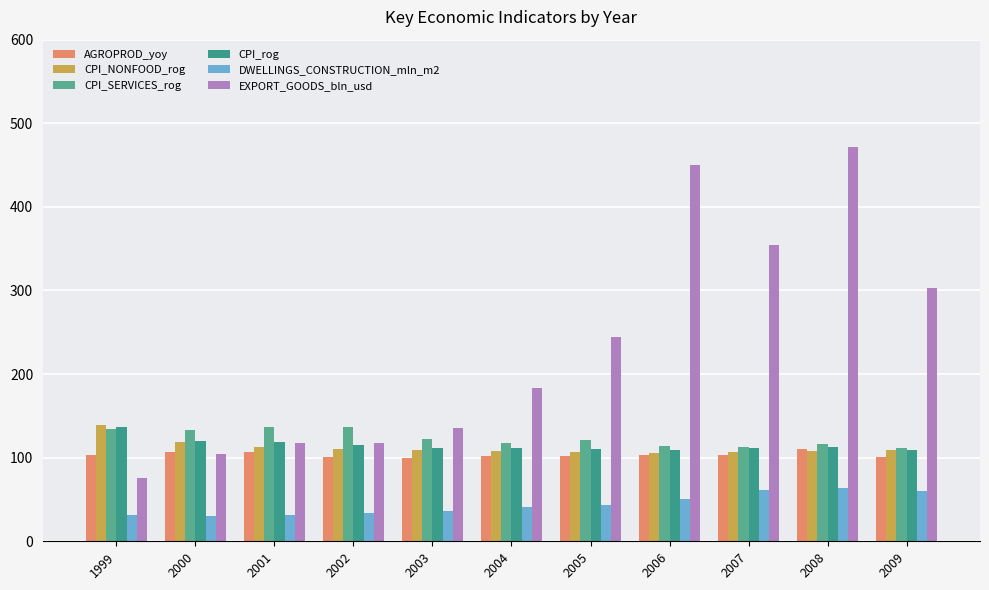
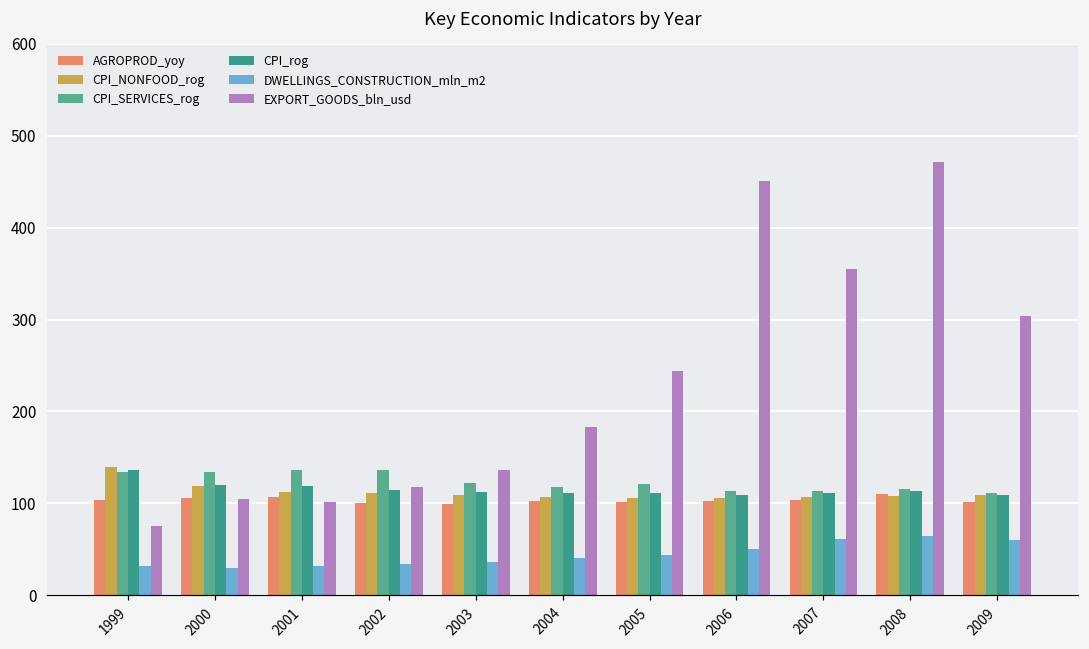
  {
    "DWELLINGS_CONSTRUCTION_mln_m2": {
      "1999": 30,
      "2000": 30,
      "2001": 30,
      "2002": 30,
      "2003": 40,
      "2004": 40,
      "2005": 40,
      "2006": 50,
      "2007": 60,
      "2008": 60,
      "2009": 60
    },
    "EXPORT_GOODS_bln_usd": {
      "1999": 80,
      "2000": 110,
-     "2001": 120,
+     "2001": 100,
      "2002": 120,
      "2003": 140,
      "2004": 180,
      "2005": 240,
      "2006": 450,
      "2007": 350,
      "2008": 470,
      "2009": 300
    }
  }
